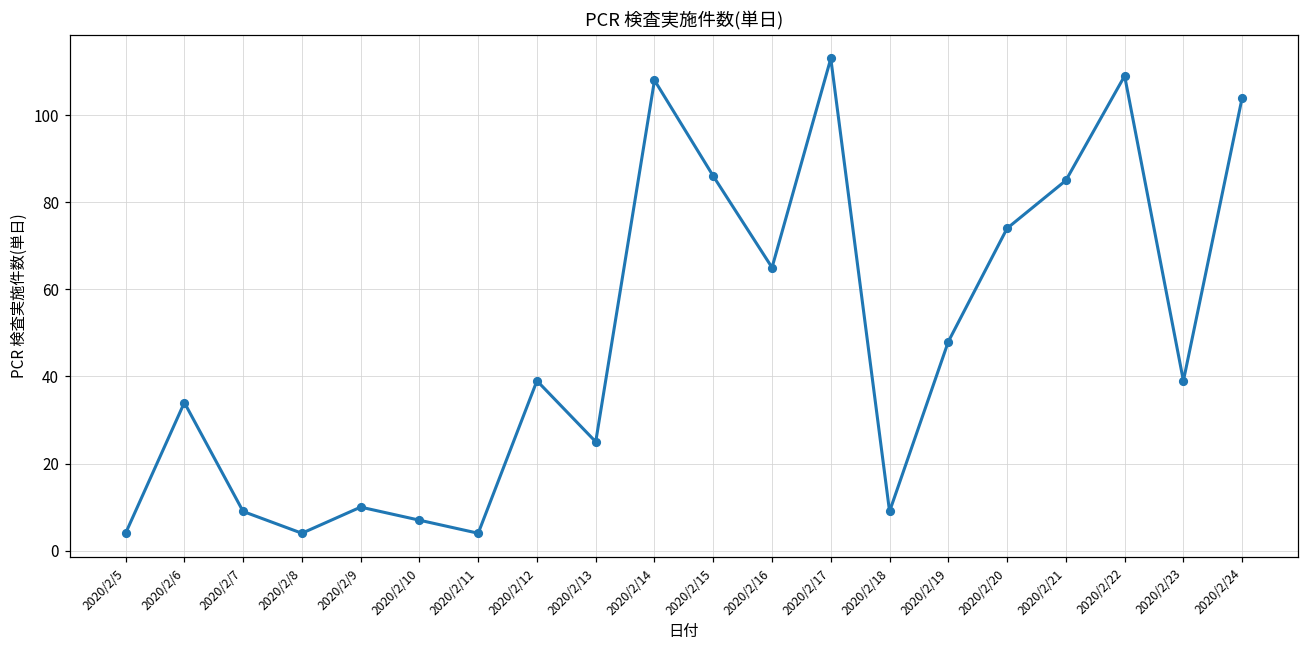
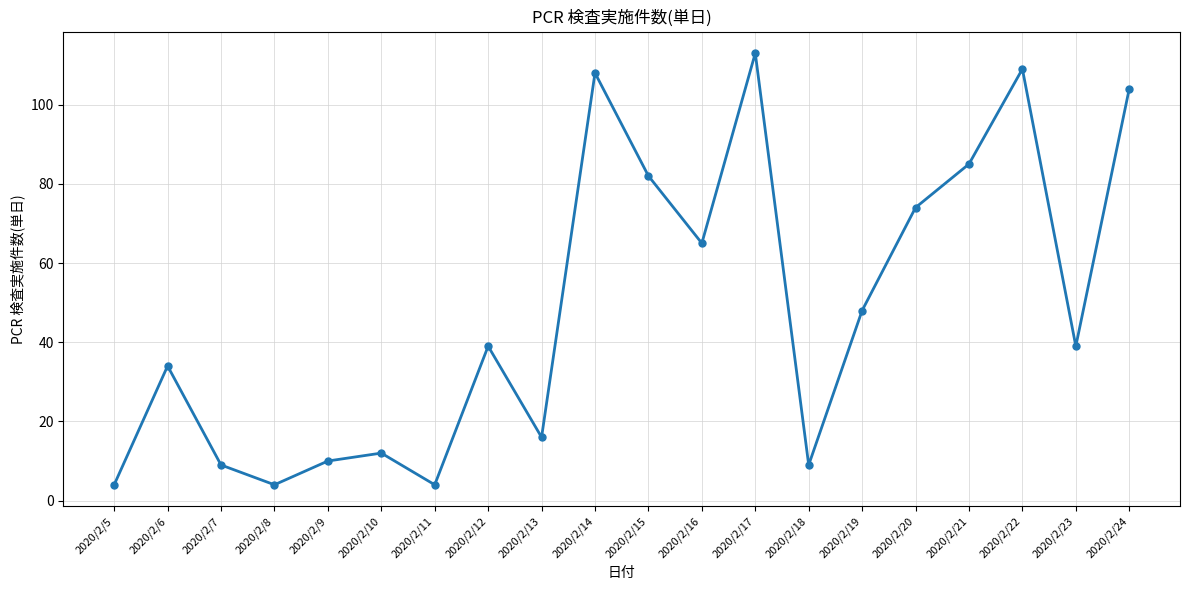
  {
    "2020/2/5": 4,
    "2020/2/6": 34,
    "2020/2/7": 9,
    "2020/2/8": 4,
    "2020/2/9": 10,
-   "2020/2/10": 7,
+   "2020/2/10": 12,
    "2020/2/11": 4,
    "2020/2/12": 39,
-   "2020/2/13": 25,
+   "2020/2/13": 16,
    "2020/2/14": 108,
-   "2020/2/15": 86,
+   "2020/2/15": 82,
    "2020/2/16": 65,
    "2020/2/17": 113,
    "2020/2/18": 9,
    "2020/2/19": 48,
    "2020/2/20": 74,
    "2020/2/21": 85,
    "2020/2/22": 109,
    "2020/2/23": 39,
    "2020/2/24": 104
  }
